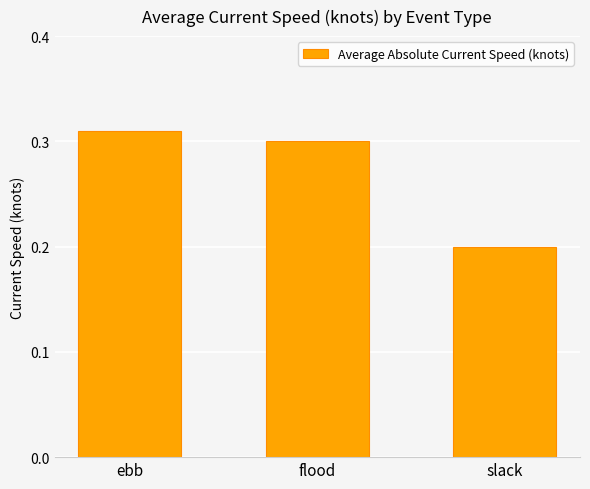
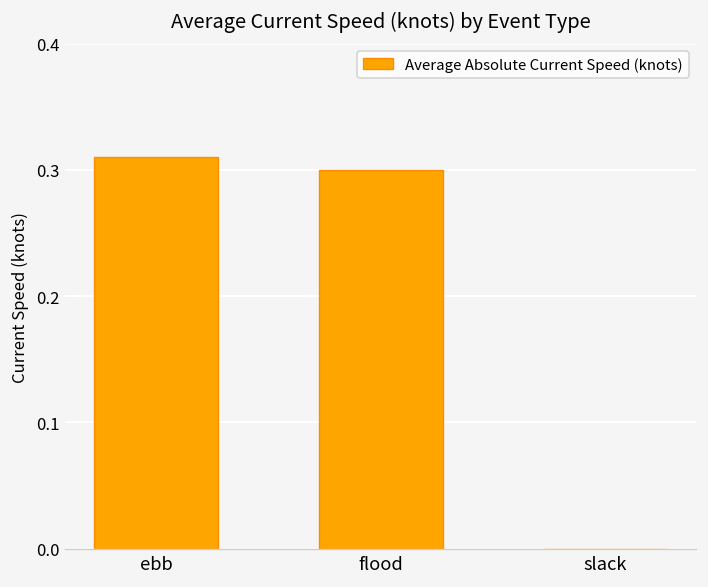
  {
    "ebb": 0.310,
    "flood": 0.3,
-   "slack": 0.2
+   "slack": 0.0
  }
